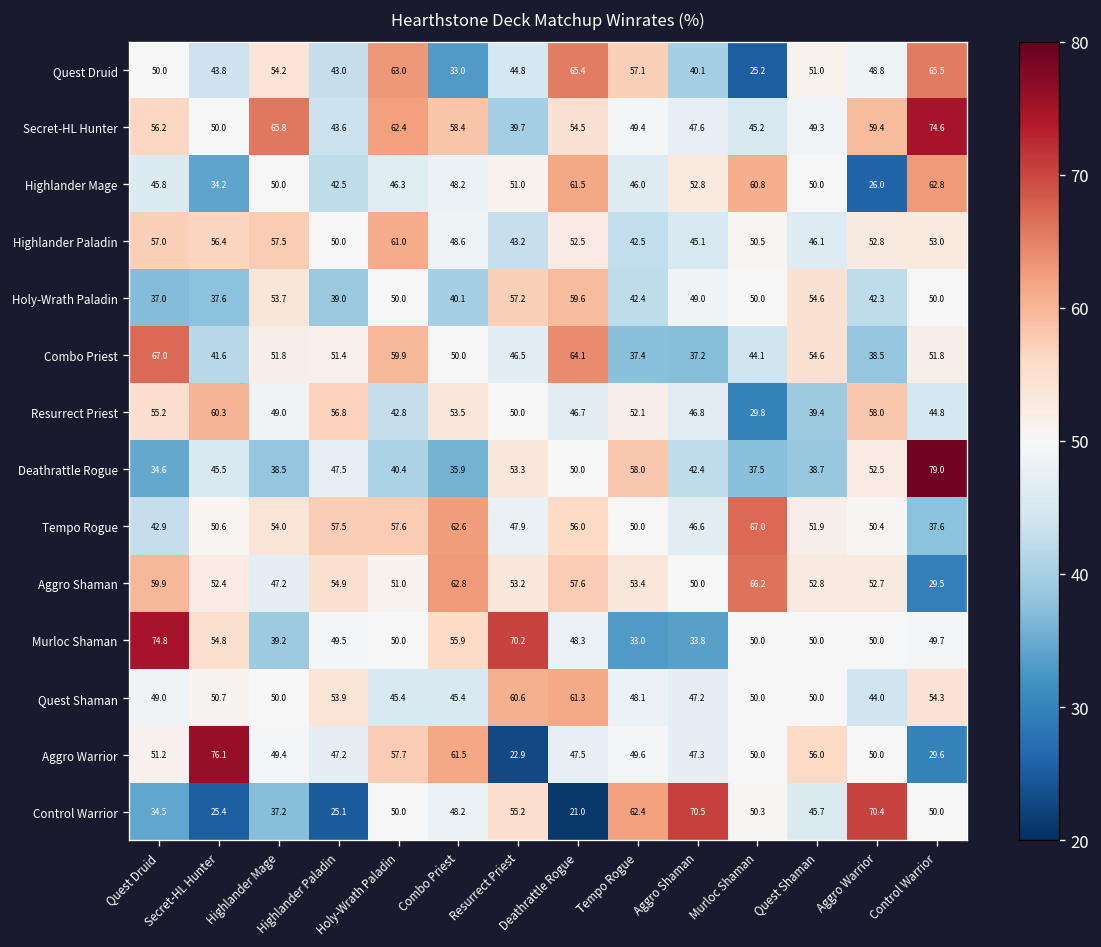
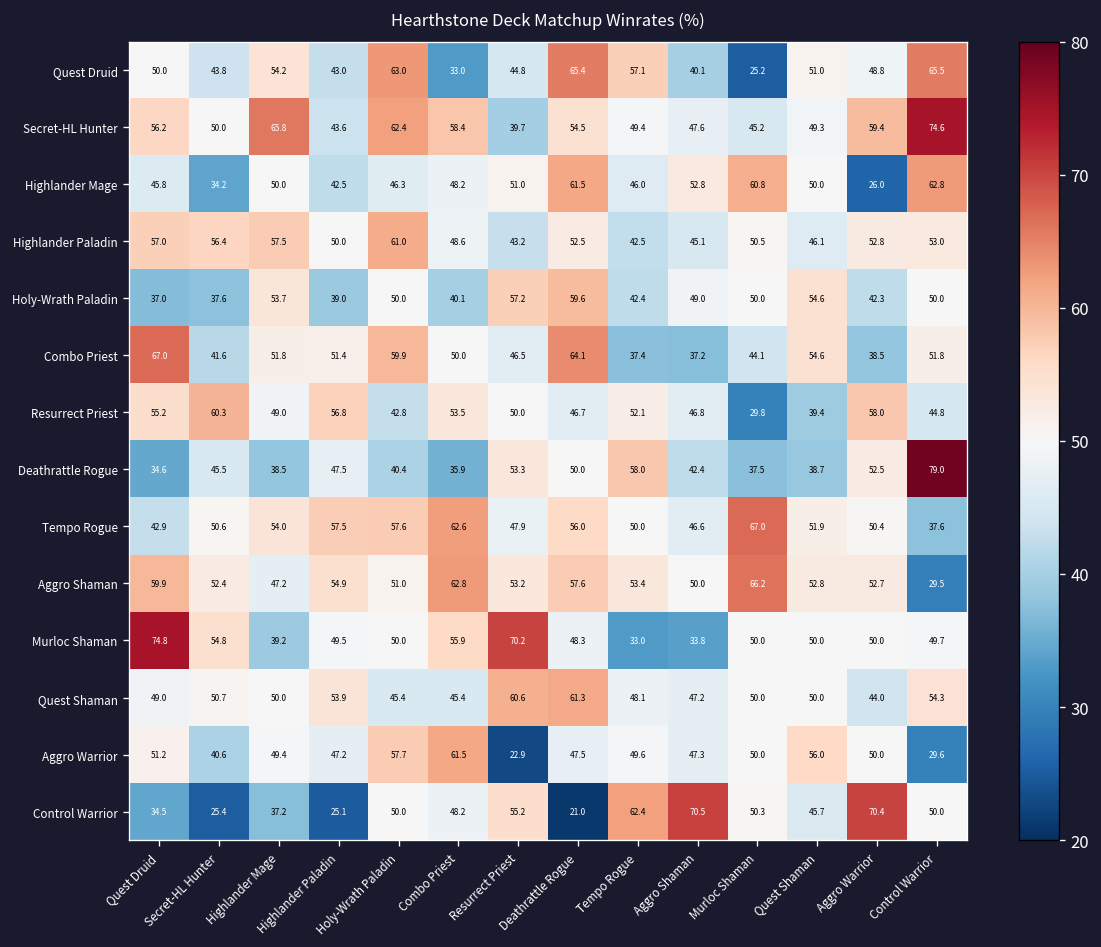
  {
    "Quest Druid": {
      "Quest Druid": 50.0,
      "Secret-HL Hunter": 43.8,
      "Highlander Mage": 54.2,
      "Highlander Paladin": 43.0,
      "Holy-Wrath Paladin": 63.0,
      "Combo Priest": 33.0,
      "Resurrect Priest": 44.8,
      "Deathrattle Rogue": 65.4,
      "Tempo Rogue": 57.1,
      "Aggro Shaman": 40.1,
      "Murloc Shaman": 25.2,
      "Quest Shaman": 51.0,
      "Aggro Warrior": 48.8,
      "Control Warrior": 65.5
    },
    "Secret-HL Hunter": {
      "Quest Druid": 56.2,
      "Secret-HL Hunter": 50.0,
      "Highlander Mage": 65.8,
      "Highlander Paladin": 43.6,
      "Holy-Wrath Paladin": 62.4,
      "Combo Priest": 58.4,
      "Resurrect Priest": 39.7,
      "Deathrattle Rogue": 54.5,
      "Tempo Rogue": 49.4,
      "Aggro Shaman": 47.6,
      "Murloc Shaman": 45.2,
      "Quest Shaman": 49.3,
      "Aggro Warrior": 59.4,
      "Control Warrior": 74.6
    },
    "Highlander Mage": {
      "Quest Druid": 45.8,
      "Secret-HL Hunter": 34.2,
      "Highlander Mage": 50.0,
      "Highlander Paladin": 42.5,
      "Holy-Wrath Paladin": 46.3,
      "Combo Priest": 48.2,
      "Resurrect Priest": 51.0,
      "Deathrattle Rogue": 61.5,
      "Tempo Rogue": 46.0,
      "Aggro Shaman": 52.8,
      "Murloc Shaman": 60.8,
      "Quest Shaman": 50.0,
      "Aggro Warrior": 26.0,
      "Control Warrior": 62.8
    },
    "Highlander Paladin": {
      "Quest Druid": 57.0,
      "Secret-HL Hunter": 56.4,
      "Highlander Mage": 57.5,
      "Highlander Paladin": 50.0,
      "Holy-Wrath Paladin": 61.0,
      "Combo Priest": 48.6,
      "Resurrect Priest": 43.2,
      "Deathrattle Rogue": 52.5,
      "Tempo Rogue": 42.5,
      "Aggro Shaman": 45.1,
      "Murloc Shaman": 50.5,
      "Quest Shaman": 46.1,
      "Aggro Warrior": 52.8,
      "Control Warrior": 53.0
    },
    "Holy-Wrath Paladin": {
      "Quest Druid": 37.0,
      "Secret-HL Hunter": 37.6,
      "Highlander Mage": 53.7,
      "Highlander Paladin": 39.0,
      "Holy-Wrath Paladin": 50.0,
      "Combo Priest": 40.1,
      "Resurrect Priest": 57.2,
      "Deathrattle Rogue": 59.6,
      "Tempo Rogue": 42.4,
      "Aggro Shaman": 49.0,
      "Murloc Shaman": 50.0,
      "Quest Shaman": 54.6,
      "Aggro Warrior": 42.3,
      "Control Warrior": 50.0
    },
    "Combo Priest": {
      "Quest Druid": 67.0,
      "Secret-HL Hunter": 41.6,
      "Highlander Mage": 51.8,
      "Highlander Paladin": 51.4,
      "Holy-Wrath Paladin": 59.9,
      "Combo Priest": 50.0,
      "Resurrect Priest": 46.5,
      "Deathrattle Rogue": 64.1,
      "Tempo Rogue": 37.4,
      "Aggro Shaman": 37.2,
      "Murloc Shaman": 44.1,
      "Quest Shaman": 54.6,
      "Aggro Warrior": 38.5,
      "Control Warrior": 51.8
    },
    "Resurrect Priest": {
      "Quest Druid": 55.2,
      "Secret-HL Hunter": 60.3,
      "Highlander Mage": 49.0,
      "Highlander Paladin": 56.8,
      "Holy-Wrath Paladin": 42.8,
      "Combo Priest": 53.5,
      "Resurrect Priest": 50.0,
      "Deathrattle Rogue": 46.7,
      "Tempo Rogue": 52.1,
      "Aggro Shaman": 46.8,
      "Murloc Shaman": 29.8,
      "Quest Shaman": 39.4,
      "Aggro Warrior": 58.0,
      "Control Warrior": 44.8
    },
    "Deathrattle Rogue": {
      "Quest Druid": 34.6,
      "Secret-HL Hunter": 45.5,
      "Highlander Mage": 38.5,
      "Highlander Paladin": 47.5,
      "Holy-Wrath Paladin": 40.4,
      "Combo Priest": 35.9,
      "Resurrect Priest": 53.3,
      "Deathrattle Rogue": 50.0,
      "Tempo Rogue": 58.0,
      "Aggro Shaman": 42.4,
      "Murloc Shaman": 37.5,
      "Quest Shaman": 38.7,
      "Aggro Warrior": 52.5,
      "Control Warrior": 79.0
    },
    "Tempo Rogue": {
      "Quest Druid": 42.9,
      "Secret-HL Hunter": 50.6,
      "Highlander Mage": 54.0,
      "Highlander Paladin": 57.5,
      "Holy-Wrath Paladin": 57.6,
      "Combo Priest": 62.6,
      "Resurrect Priest": 47.9,
      "Deathrattle Rogue": 56.0,
      "Tempo Rogue": 50.0,
      "Aggro Shaman": 46.6,
      "Murloc Shaman": 67.0,
      "Quest Shaman": 51.9,
      "Aggro Warrior": 50.4,
      "Control Warrior": 37.6
    },
    "Aggro Shaman": {
      "Quest Druid": 59.9,
      "Secret-HL Hunter": 52.4,
      "Highlander Mage": 47.2,
      "Highlander Paladin": 54.9,
      "Holy-Wrath Paladin": 51.0,
      "Combo Priest": 62.8,
      "Resurrect Priest": 53.2,
      "Deathrattle Rogue": 57.6,
      "Tempo Rogue": 53.4,
      "Aggro Shaman": 50.0,
      "Murloc Shaman": 66.2,
      "Quest Shaman": 52.8,
      "Aggro Warrior": 52.7,
      "Control Warrior": 29.5
    },
    "Murloc Shaman": {
      "Quest Druid": 74.8,
      "Secret-HL Hunter": 54.8,
      "Highlander Mage": 39.2,
      "Highlander Paladin": 49.5,
      "Holy-Wrath Paladin": 50.0,
      "Combo Priest": 55.9,
      "Resurrect Priest": 70.2,
      "Deathrattle Rogue": 48.3,
      "Tempo Rogue": 33.0,
      "Aggro Shaman": 33.8,
      "Murloc Shaman": 50.0,
      "Quest Shaman": 50.0,
      "Aggro Warrior": 50.0,
      "Control Warrior": 49.7
    },
    "Quest Shaman": {
      "Quest Druid": 49.0,
      "Secret-HL Hunter": 50.7,
      "Highlander Mage": 50.0,
      "Highlander Paladin": 53.9,
      "Holy-Wrath Paladin": 45.4,
      "Combo Priest": 45.4,
      "Resurrect Priest": 60.6,
      "Deathrattle Rogue": 61.3,
      "Tempo Rogue": 48.1,
      "Aggro Shaman": 47.2,
      "Murloc Shaman": 50.0,
      "Quest Shaman": 50.0,
      "Aggro Warrior": 44.0,
      "Control Warrior": 54.3
    },
    "Aggro Warrior": {
      "Quest Druid": 51.2,
-     "Secret-HL Hunter": 76.1,
+     "Secret-HL Hunter": 40.6,
      "Highlander Mage": 49.4,
      "Highlander Paladin": 47.2,
      "Holy-Wrath Paladin": 57.7,
      "Combo Priest": 61.5,
      "Resurrect Priest": 22.9,
      "Deathrattle Rogue": 47.5,
      "Tempo Rogue": 49.6,
      "Aggro Shaman": 47.3,
      "Murloc Shaman": 50.0,
      "Quest Shaman": 56.0,
      "Aggro Warrior": 50.0,
      "Control Warrior": 29.6
    },
    "Control Warrior": {
      "Quest Druid": 34.5,
      "Secret-HL Hunter": 25.4,
      "Highlander Mage": 37.2,
      "Highlander Paladin": 25.1,
      "Holy-Wrath Paladin": 50.0,
      "Combo Priest": 48.2,
      "Resurrect Priest": 55.2,
      "Deathrattle Rogue": 21.0,
      "Tempo Rogue": 62.4,
      "Aggro Shaman": 70.5,
      "Murloc Shaman": 50.3,
      "Quest Shaman": 45.7,
      "Aggro Warrior": 70.4,
      "Control Warrior": 50.0
    }
  }
